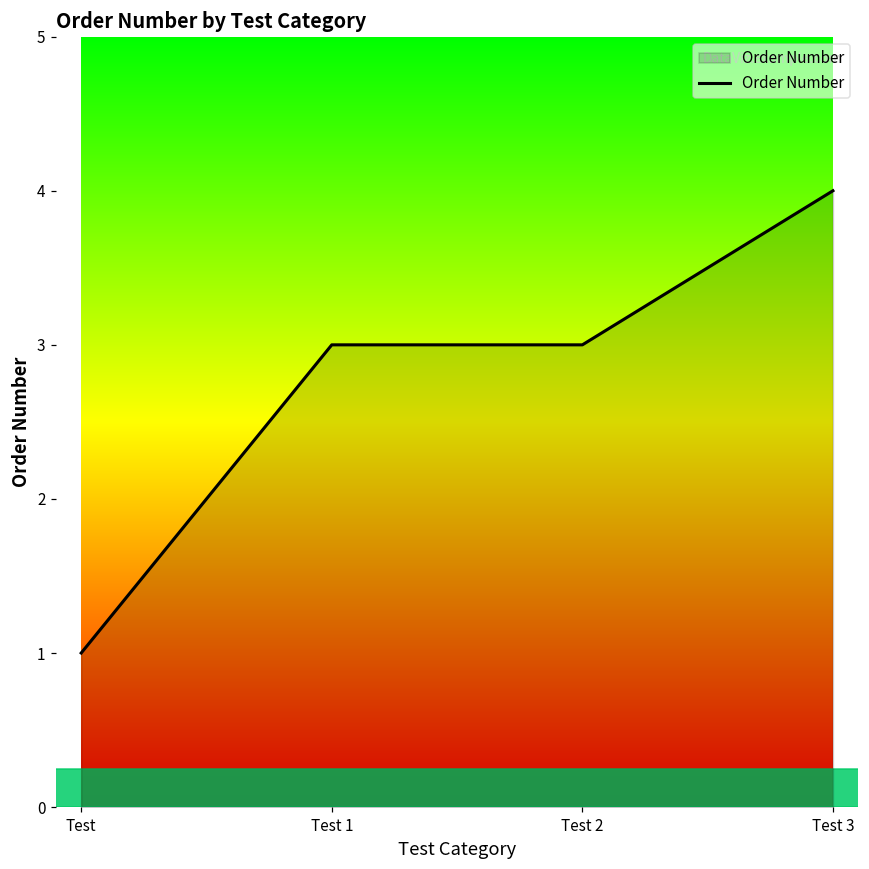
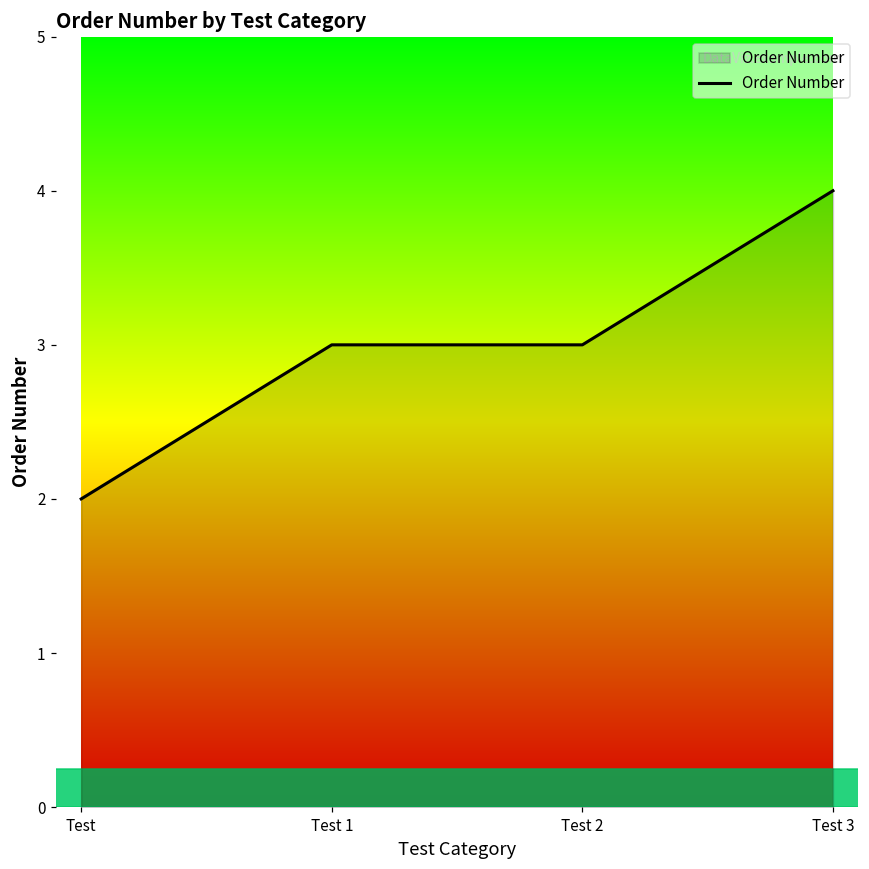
  {
    "Order Number": {
-     "Test": 1,
+     "Test": 2,
      "Test 1": 3,
      "Test 2": 3,
      "Test 3": 4
    }
  }
